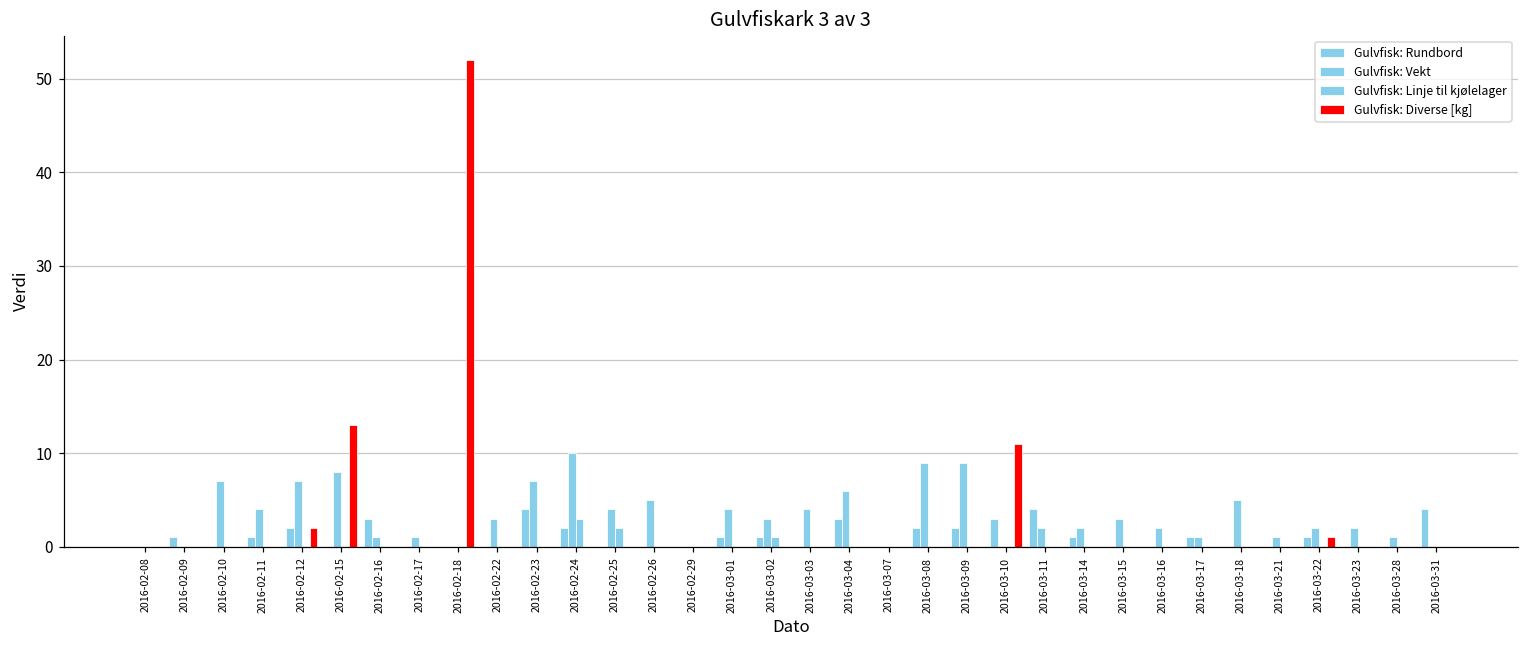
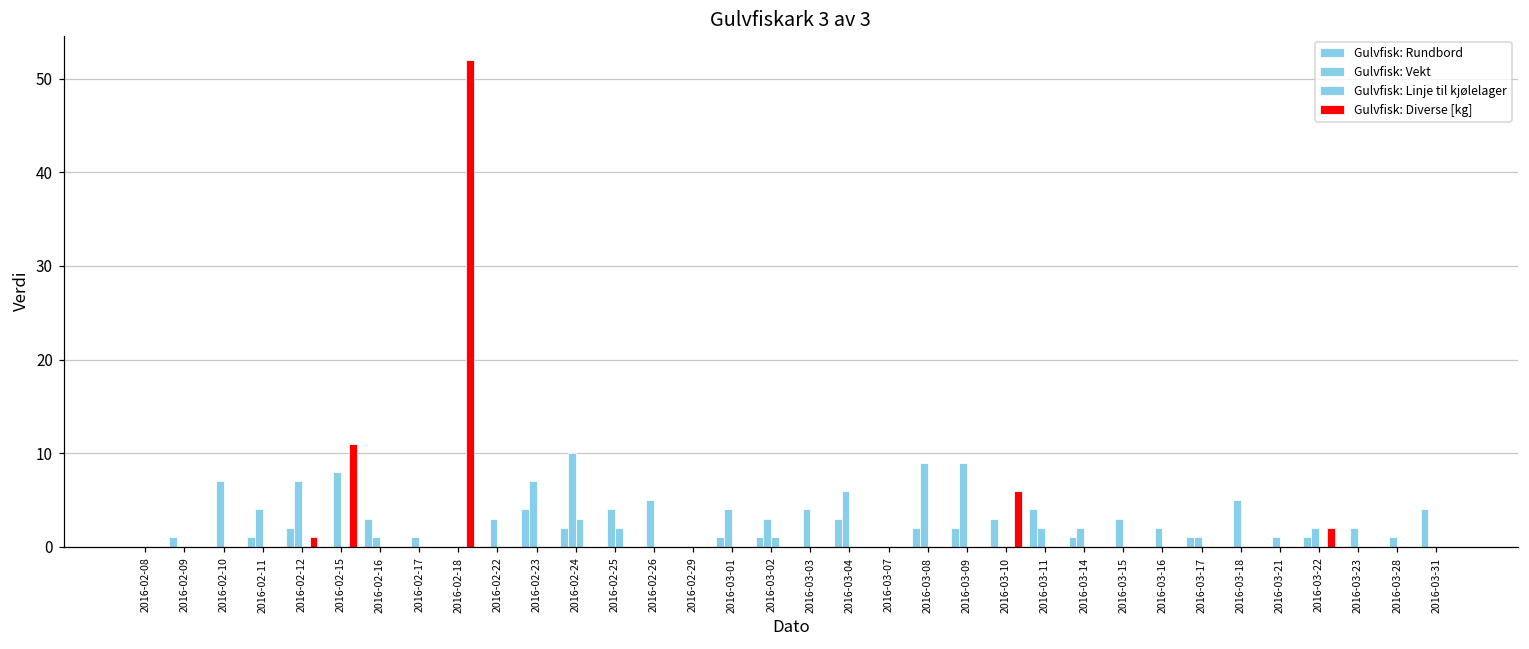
  {
    "Gulvfisk: Diverse [kg]": {
      "2016-02-08": 0,
      "2016-02-09": 0,
      "2016-02-10": 0,
      "2016-02-11": 0,
-     "2016-02-12": 2,
-     "2016-02-15": 13,
+     "2016-02-12": 1,
+     "2016-02-15": 11,
      "2016-02-16": 0,
      "2016-02-17": 0,
      "2016-02-18": 52,
      "2016-02-22": 0,
      "2016-02-23": 0,
      "2016-02-24": 0,
      "2016-02-25": 0,
      "2016-02-26": 0,
      "2016-02-29": 0,
      "2016-03-01": 0,
      "2016-03-02": 0,
      "2016-03-03": 0,
      "2016-03-04": 0,
      "2016-03-07": 0,
      "2016-03-08": 0,
      "2016-03-09": 0,
-     "2016-03-10": 11,
+     "2016-03-10": 6,
      "2016-03-11": 0,
      "2016-03-14": 0,
      "2016-03-15": 0,
      "2016-03-16": 0,
      "2016-03-17": 0,
      "2016-03-18": 0,
      "2016-03-21": 0,
-     "2016-03-22": 1,
+     "2016-03-22": 2,
      "2016-03-23": 0,
      "2016-03-28": 0,
      "2016-03-31": 0
    }
  }
